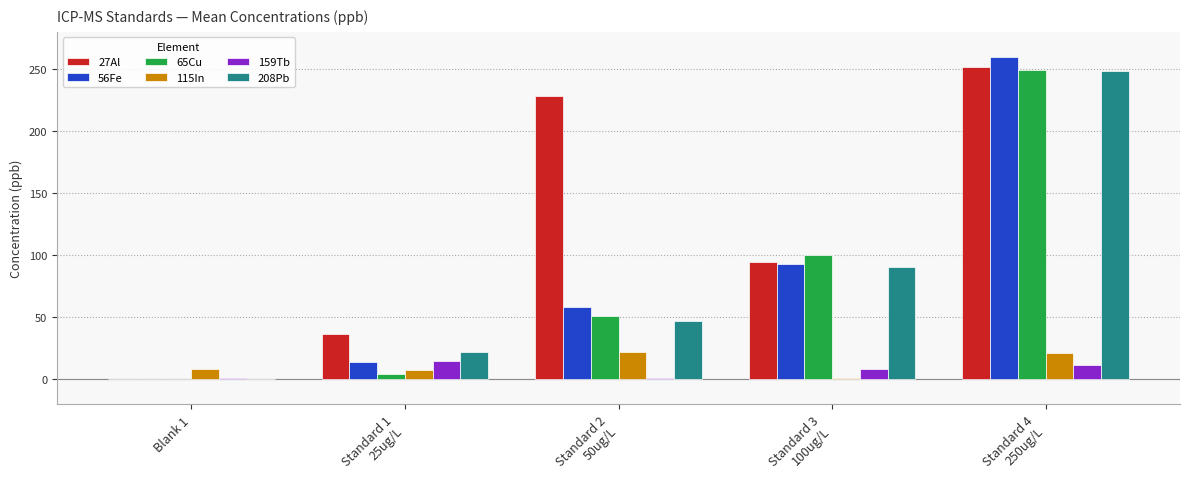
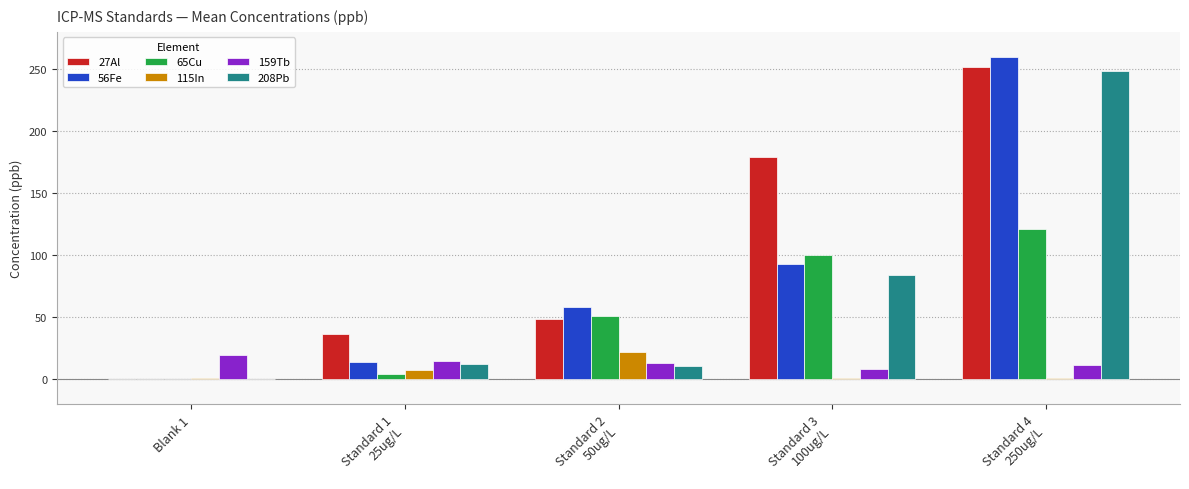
  {
    "27Al": {
      "Blank 1": 0,
      "Standard 1 25ug/L": 37,
-     "Standard 2 50ug/L": 228,
-     "Standard 3 100ug/L": 94,
+     "Standard 2 50ug/L": 48,
+     "Standard 3 100ug/L": 179,
      "Standard 4 250ug/L": 252
    },
    "56Fe": {
      "Blank 1": 0,
      "Standard 1 25ug/L": 14,
      "Standard 2 50ug/L": 59,
      "Standard 3 100ug/L": 93,
      "Standard 4 250ug/L": 260
    },
    "65Cu": {
      "Blank 1": 0,
      "Standard 1 25ug/L": 4,
      "Standard 2 50ug/L": 52,
      "Standard 3 100ug/L": 101,
-     "Standard 4 250ug/L": 249
+     "Standard 4 250ug/L": 122
    },
    "115In": {
-     "Blank 1": 9,
+     "Blank 1": 1,
      "Standard 1 25ug/L": 8,
      "Standard 2 50ug/L": 22,
-     "Standard 4 250ug/L": 21
+     "Standard 4 250ug/L": 1
    },
    "159Tb": {
-     "Blank 1": 1,
+     "Blank 1": 20,
      "Standard 1 25ug/L": 15,
-     "Standard 2 50ug/L": 1,
+     "Standard 2 50ug/L": 13,
      "Standard 3 100ug/L": 8,
      "Standard 4 250ug/L": 12
    },
    "208Pb": {
      "Blank 1": 0,
-     "Standard 1 25ug/L": 22,
-     "Standard 2 50ug/L": 47,
-     "Standard 3 100ug/L": 91,
+     "Standard 1 25ug/L": 12,
+     "Standard 2 50ug/L": 11,
+     "Standard 3 100ug/L": 84,
      "Standard 4 250ug/L": 248
    }
  }
